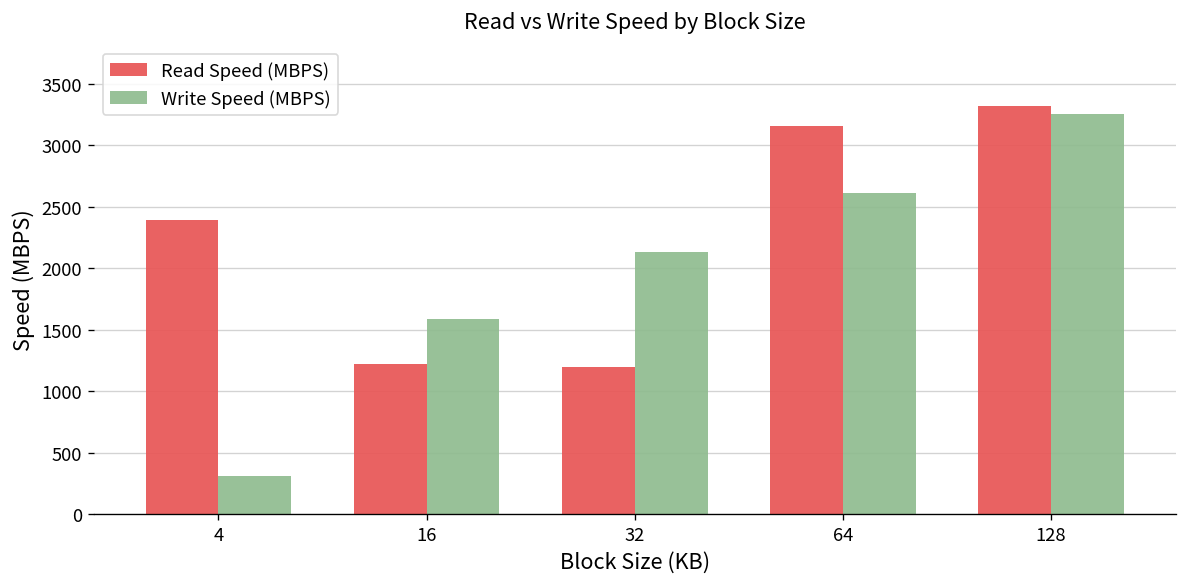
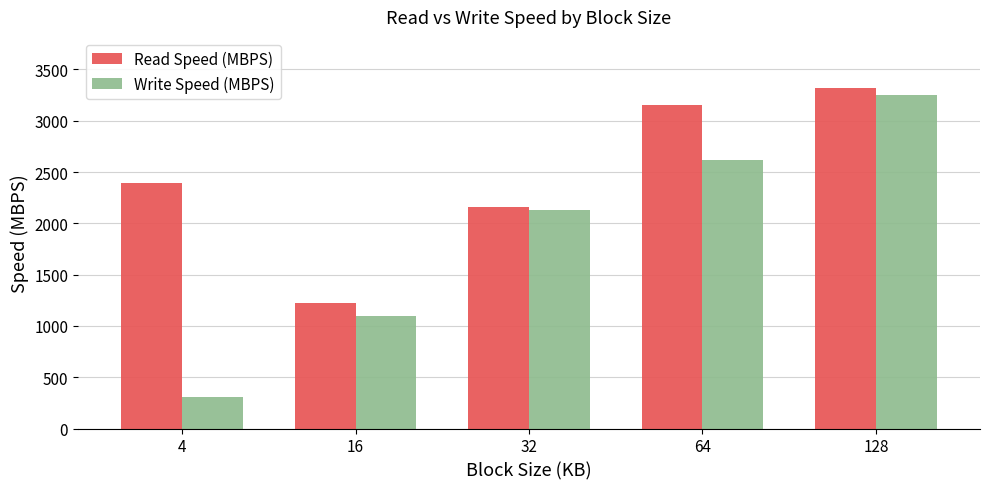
  {
    "Read Speed (MBPS)": {
      "4": 2390,
      "16": 1220,
-     "32": 1190,
+     "32": 2150,
      "64": 3150,
      "128": 3320
    },
    "Write Speed (MBPS)": {
      "4": 310,
-     "16": 1590,
+     "16": 1100,
      "32": 2130,
      "64": 2610,
      "128": 3250
    }
  }
